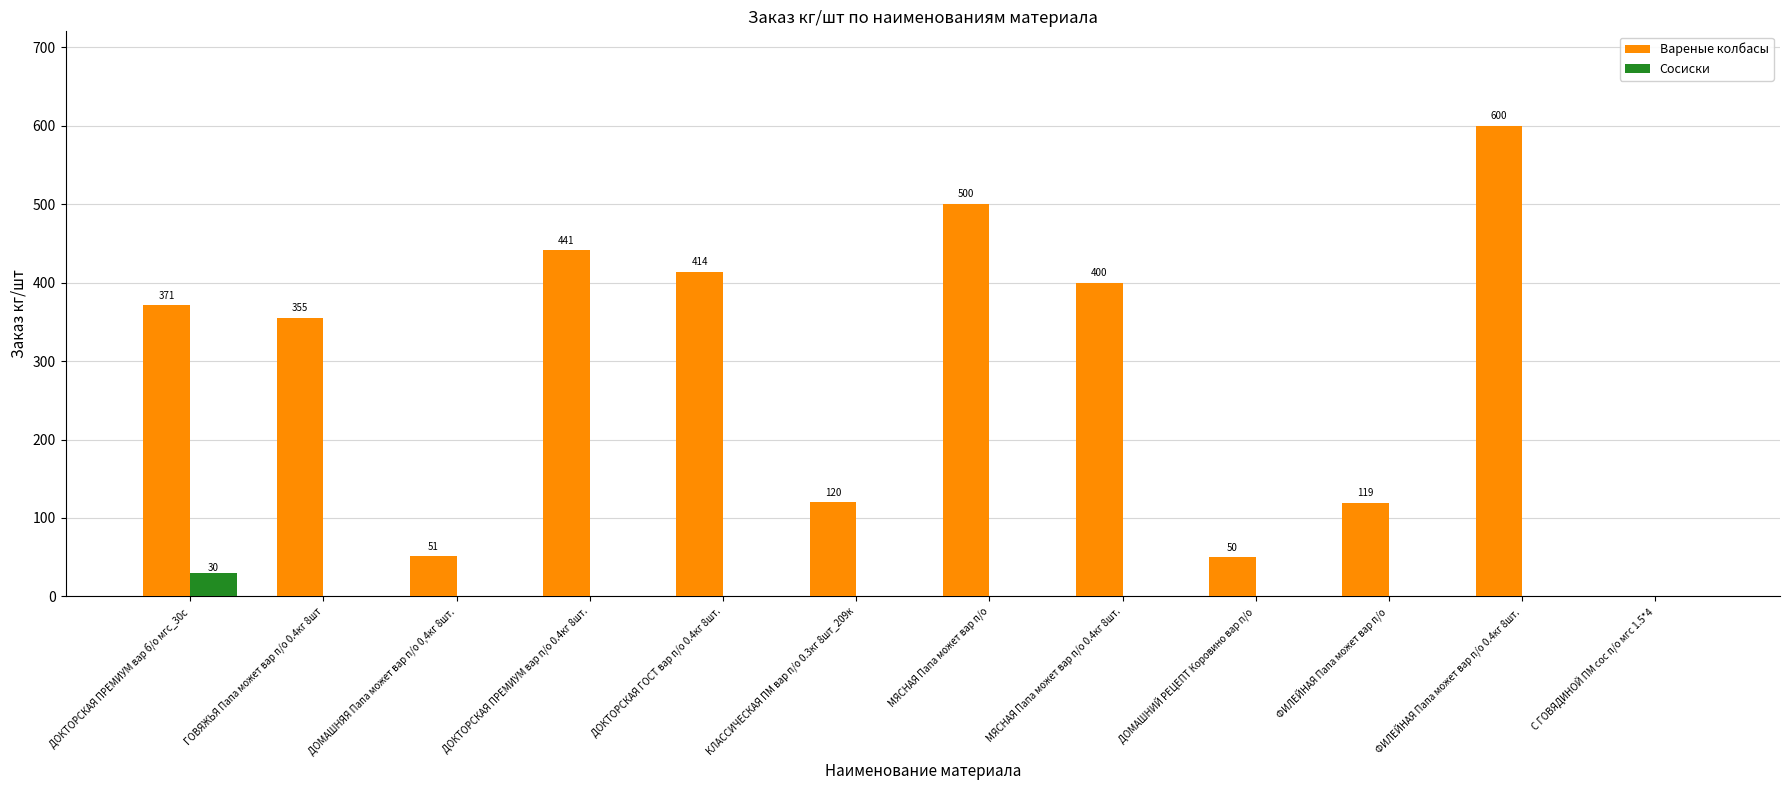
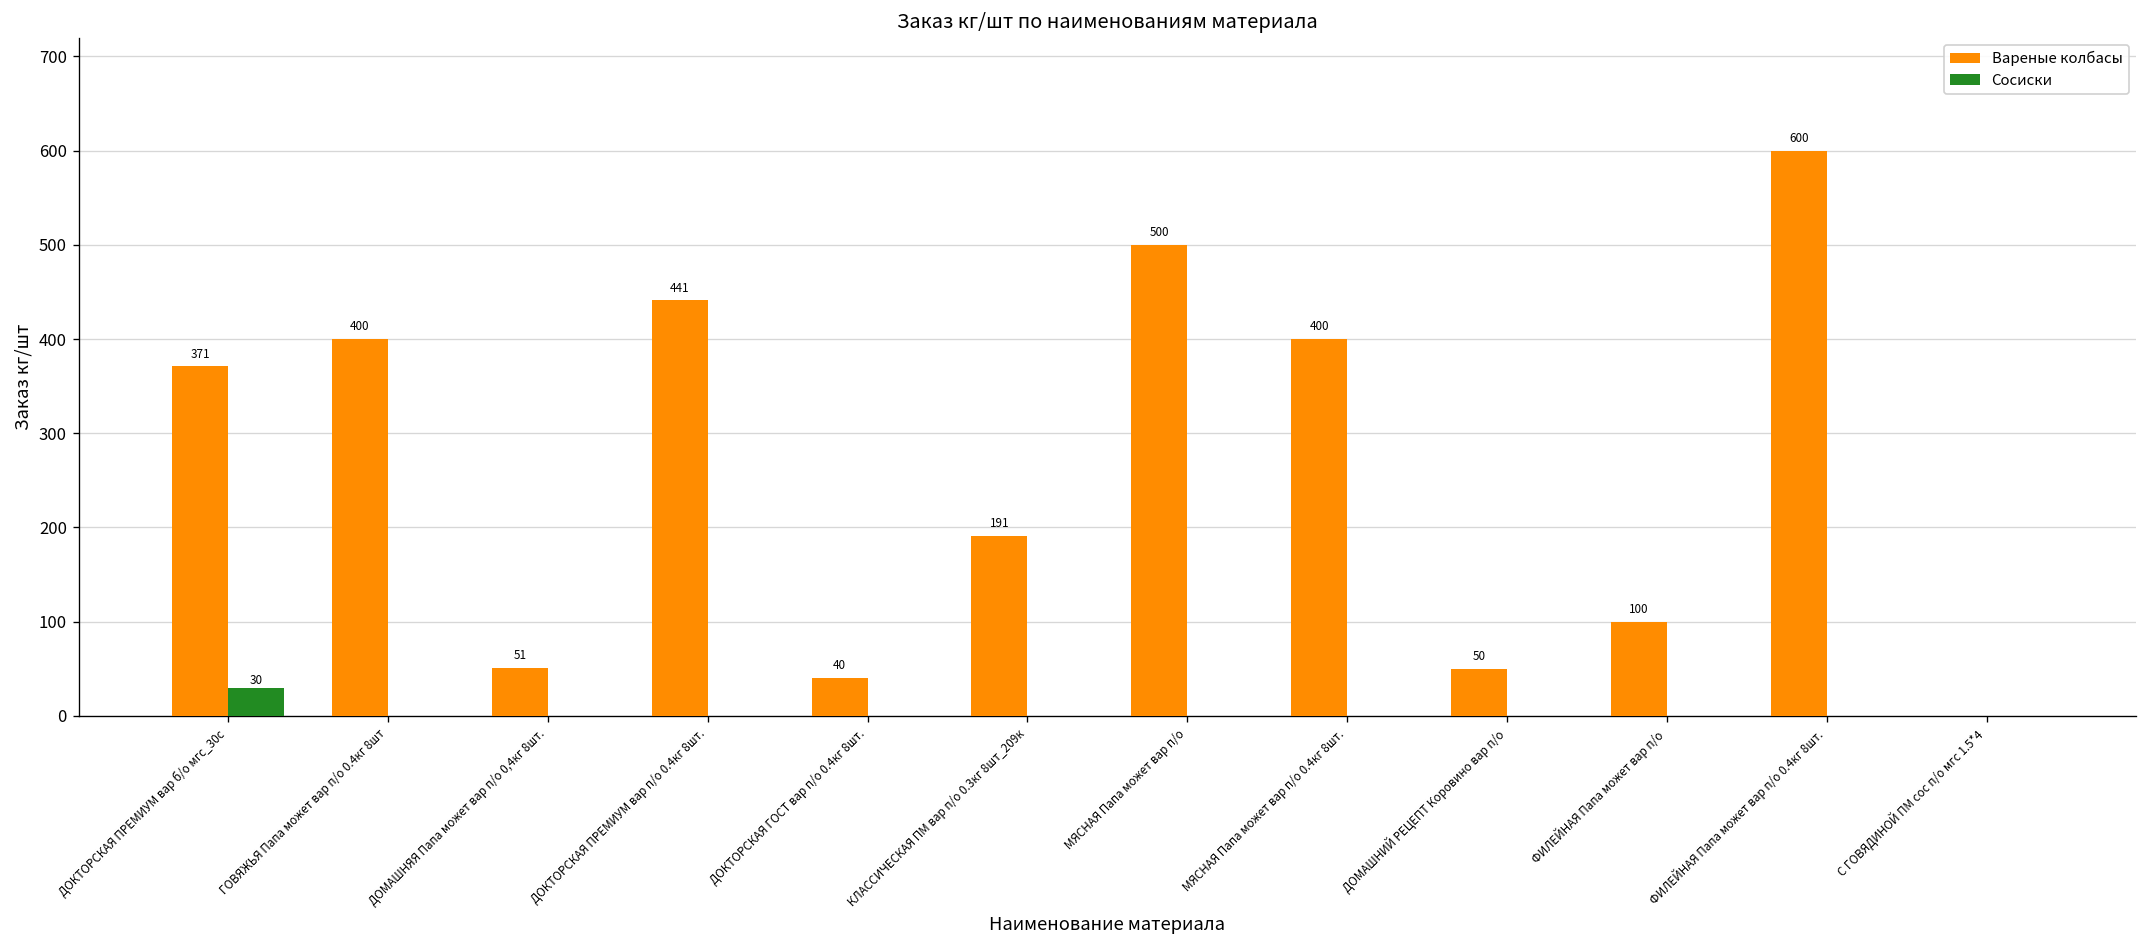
  {
    "Вареные колбасы": {
      "ДОКТОРСКАЯ ПРЕМИУМ вар б/о мгс_30с": 371,
-     "ГОВЯЖЬЯ Папа может вар п/о 0.4кг 8шт": 355,
+     "ГОВЯЖЬЯ Папа может вар п/о 0.4кг 8шт": 400,
      "ДОМАШНЯЯ Папа может вар п/о 0,4кг 8шт.": 51,
      "ДОКТОРСКАЯ ПРЕМИУМ вар п/о 0.4кг 8шт.": 441,
-     "ДОКТОРСКАЯ ГОСТ вар п/о 0.4кг 8шт.": 414,
-     "КЛАССИЧЕСКАЯ ПМ вар п/о 0.3кг 8шт_209к": 120,
+     "ДОКТОРСКАЯ ГОСТ вар п/о 0.4кг 8шт.": 40,
+     "КЛАССИЧЕСКАЯ ПМ вар п/о 0.3кг 8шт_209к": 191,
      "МЯСНАЯ Папа может вар п/о": 500,
      "МЯСНАЯ Папа может вар п/о 0.4кг 8шт.": 400,
      "ДОМАШНИЙ РЕЦЕПТ Коровино вар п/о": 50,
-     "ФИЛЕЙНАЯ Папа может вар п/о": 119,
+     "ФИЛЕЙНАЯ Папа может вар п/о": 100,
      "ФИЛЕЙНАЯ Папа может вар п/о 0.4кг 8шт.": 600
    },
    "Сосиски": {
      "ДОКТОРСКАЯ ПРЕМИУМ вар б/о мгс_30с": 30
    }
  }
